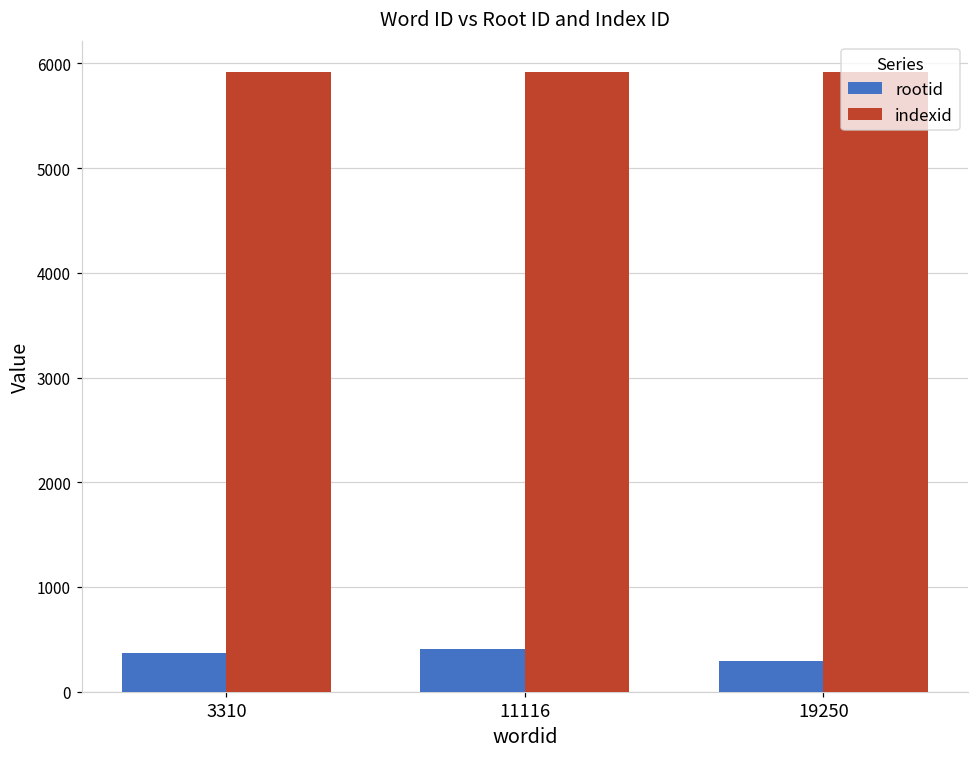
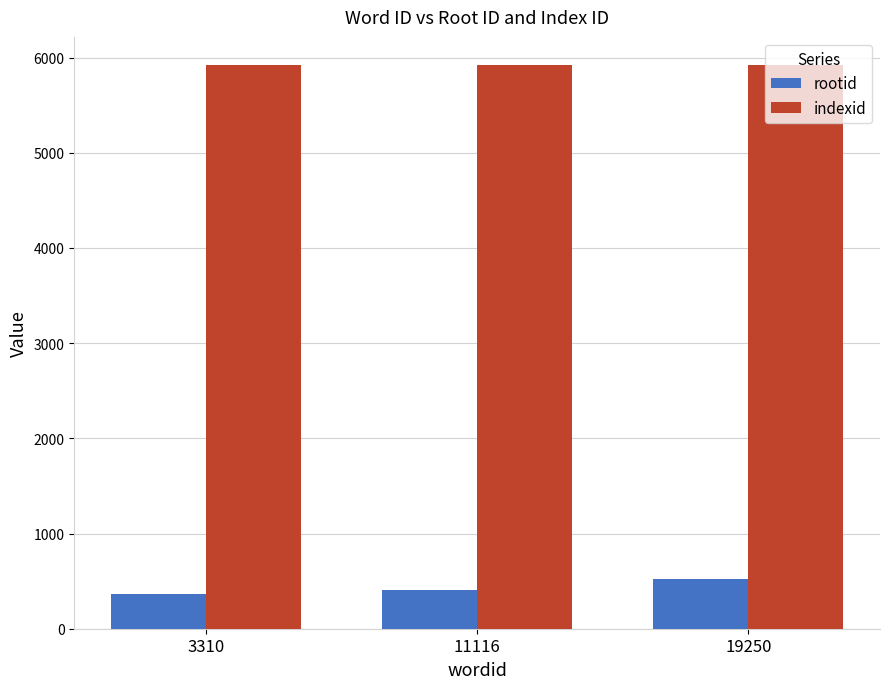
  {
    "rootid": {
      "3310": 400,
      "11116": 400,
-     "19250": 300
+     "19250": 500
    },
    "indexid": {
      "3310": 5900,
      "11116": 5900
    }
  }
